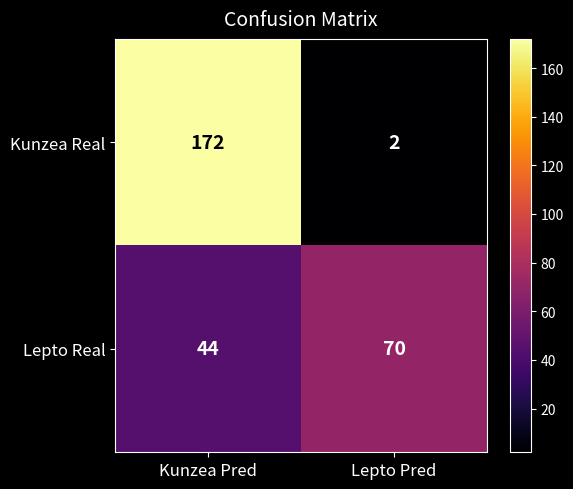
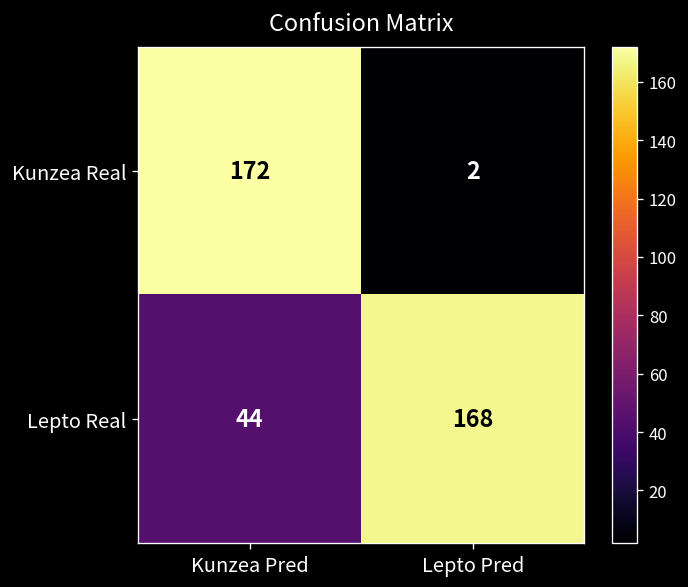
  {
    "Kunzea Real": {
      "Kunzea Pred": 172,
      "Lepto Pred": 2
    },
    "Lepto Real": {
      "Kunzea Pred": 44,
-     "Lepto Pred": 70
+     "Lepto Pred": 168
    }
  }
